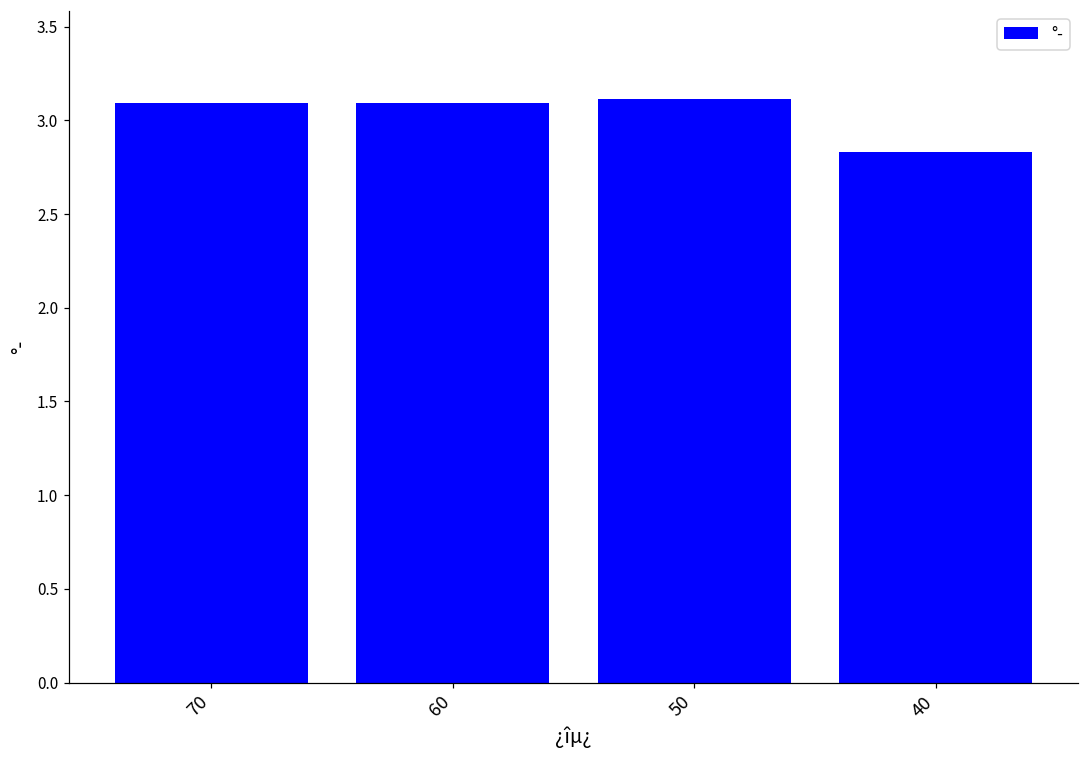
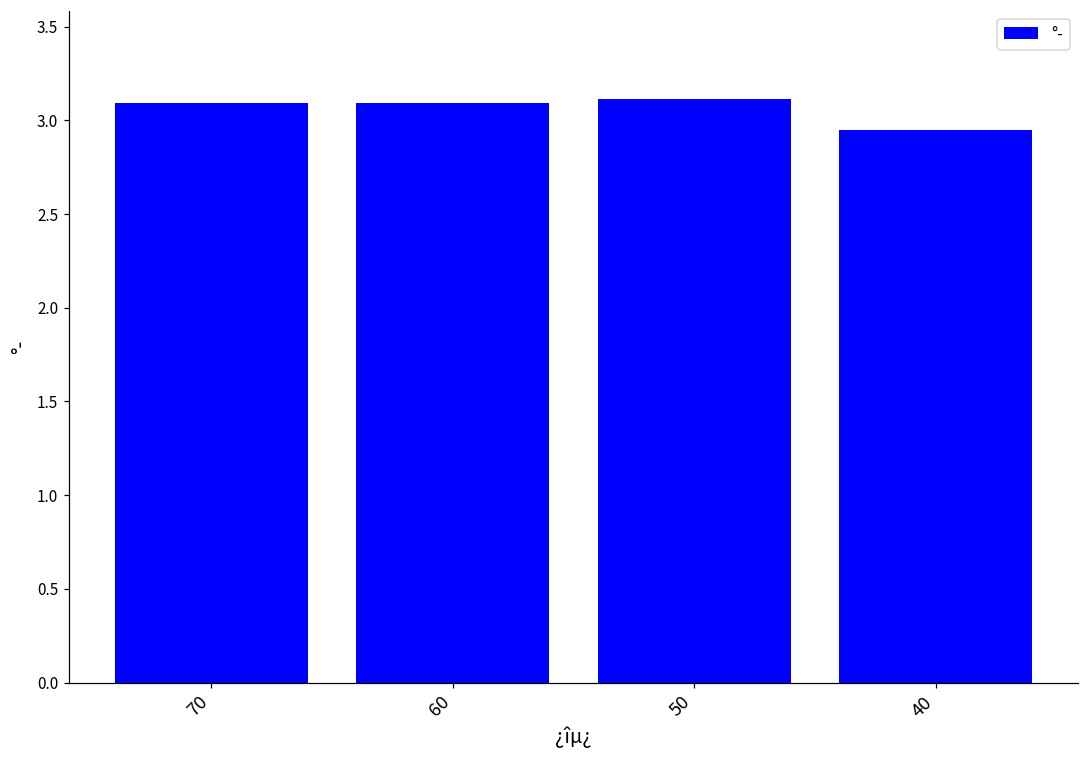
  {
    "70": 3.09,
    "60": 3.09,
    "50": 3.12,
-   "40": 2.83
+   "40": 2.95
  }
